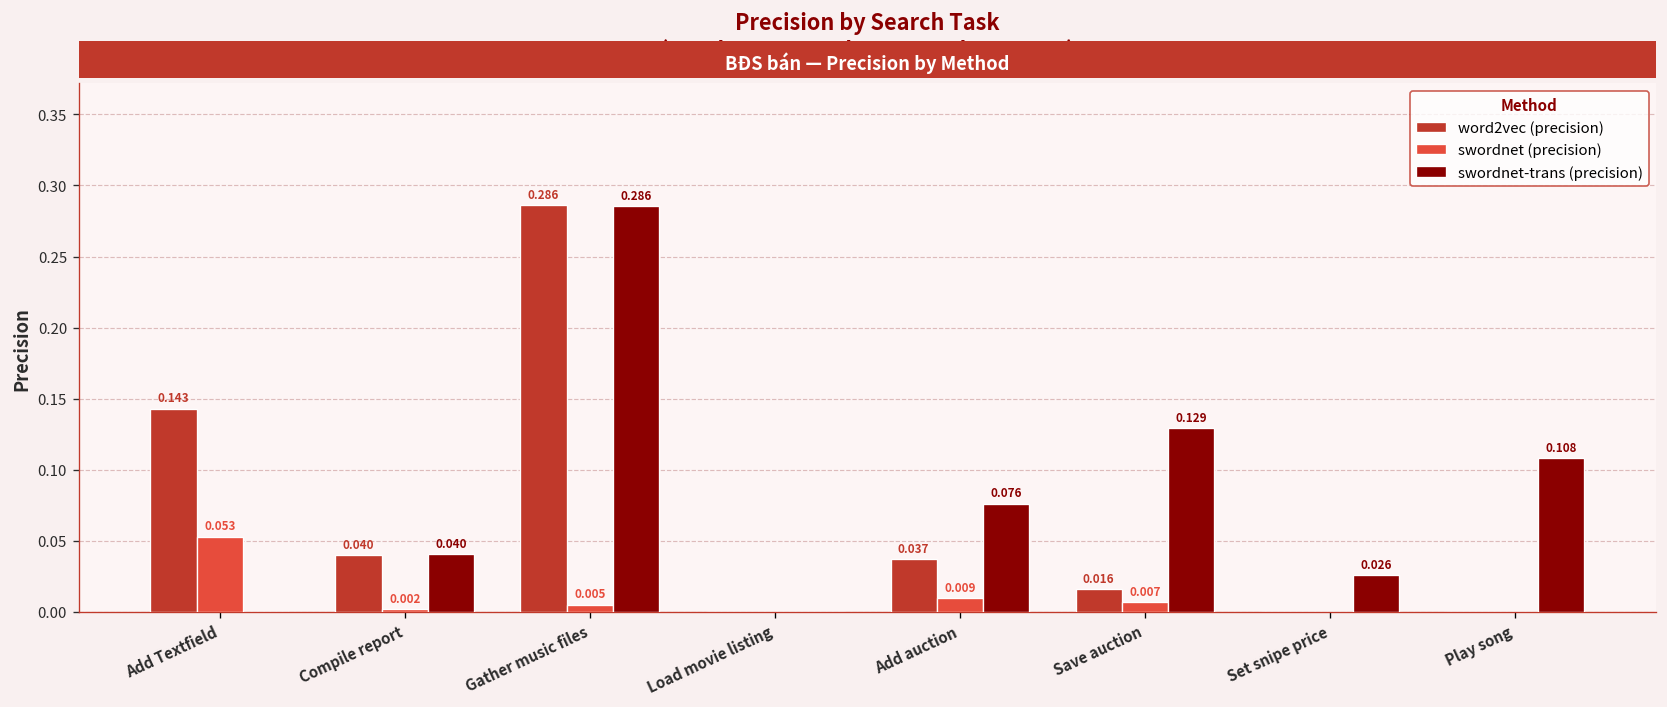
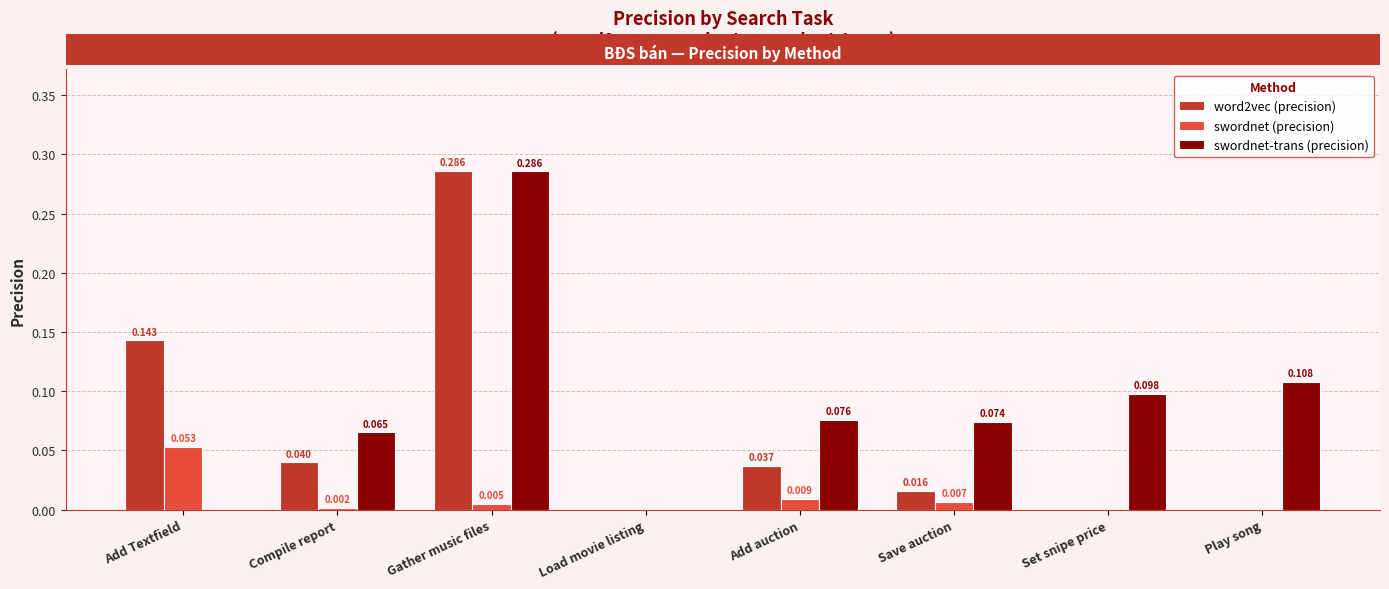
  {
    "swordnet-trans (precision)": {
-     "Compile report": 0.040,
+     "Compile report": 0.065,
      "Gather music files": 0.286,
      "Add auction": 0.076,
-     "Save auction": 0.129,
-     "Set snipe price": 0.026,
+     "Save auction": 0.074,
+     "Set snipe price": 0.098,
      "Play song": 0.108
    }
  }
